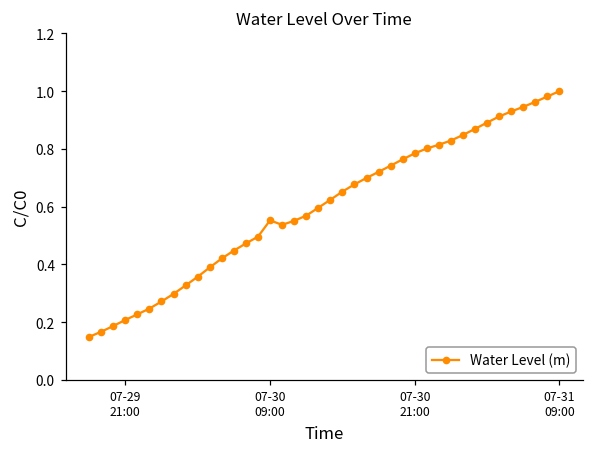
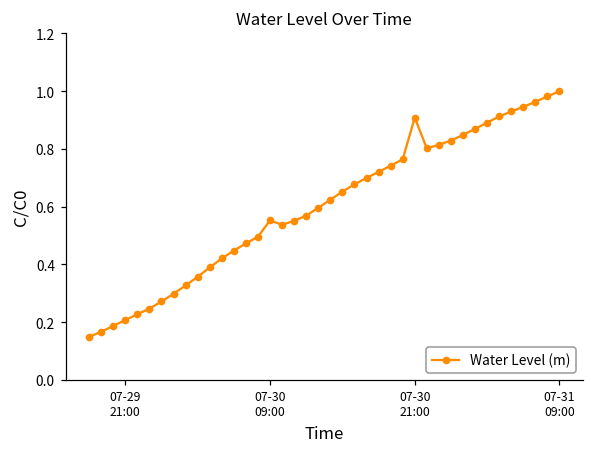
  {
    "07-29 21:00": 0.21,
    "07-30 09:00": 0.55,
-   "07-30 21:00": 0.78,
+   "07-30 21:00": 0.91,
    "07-31 09:00": 1.00
  }
